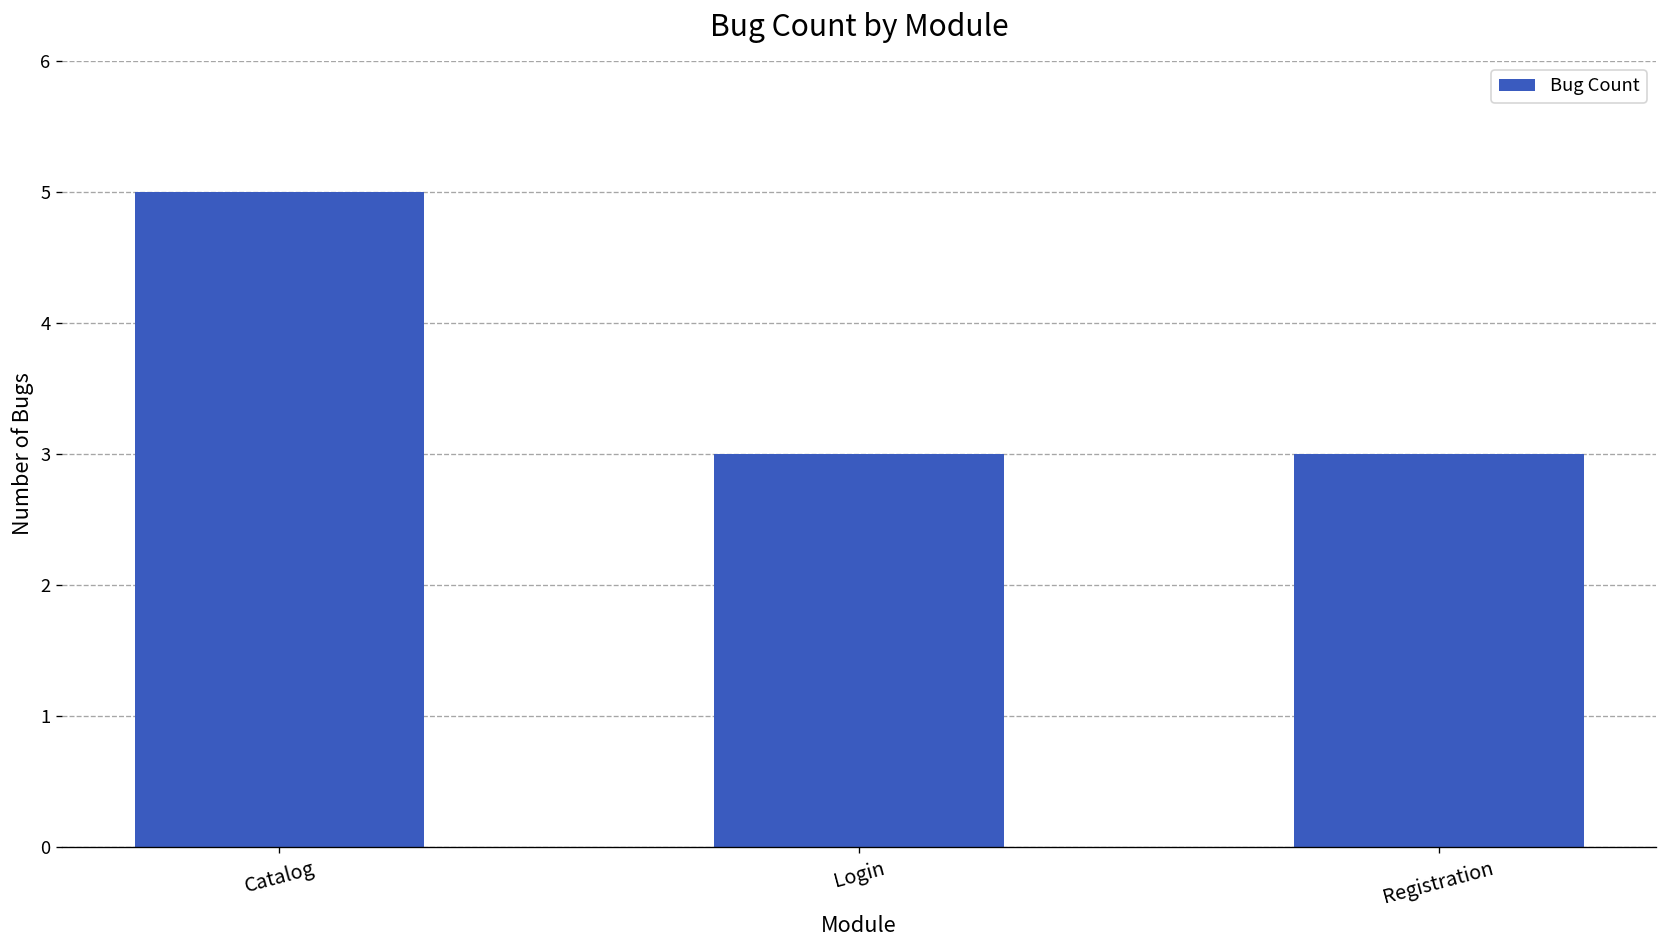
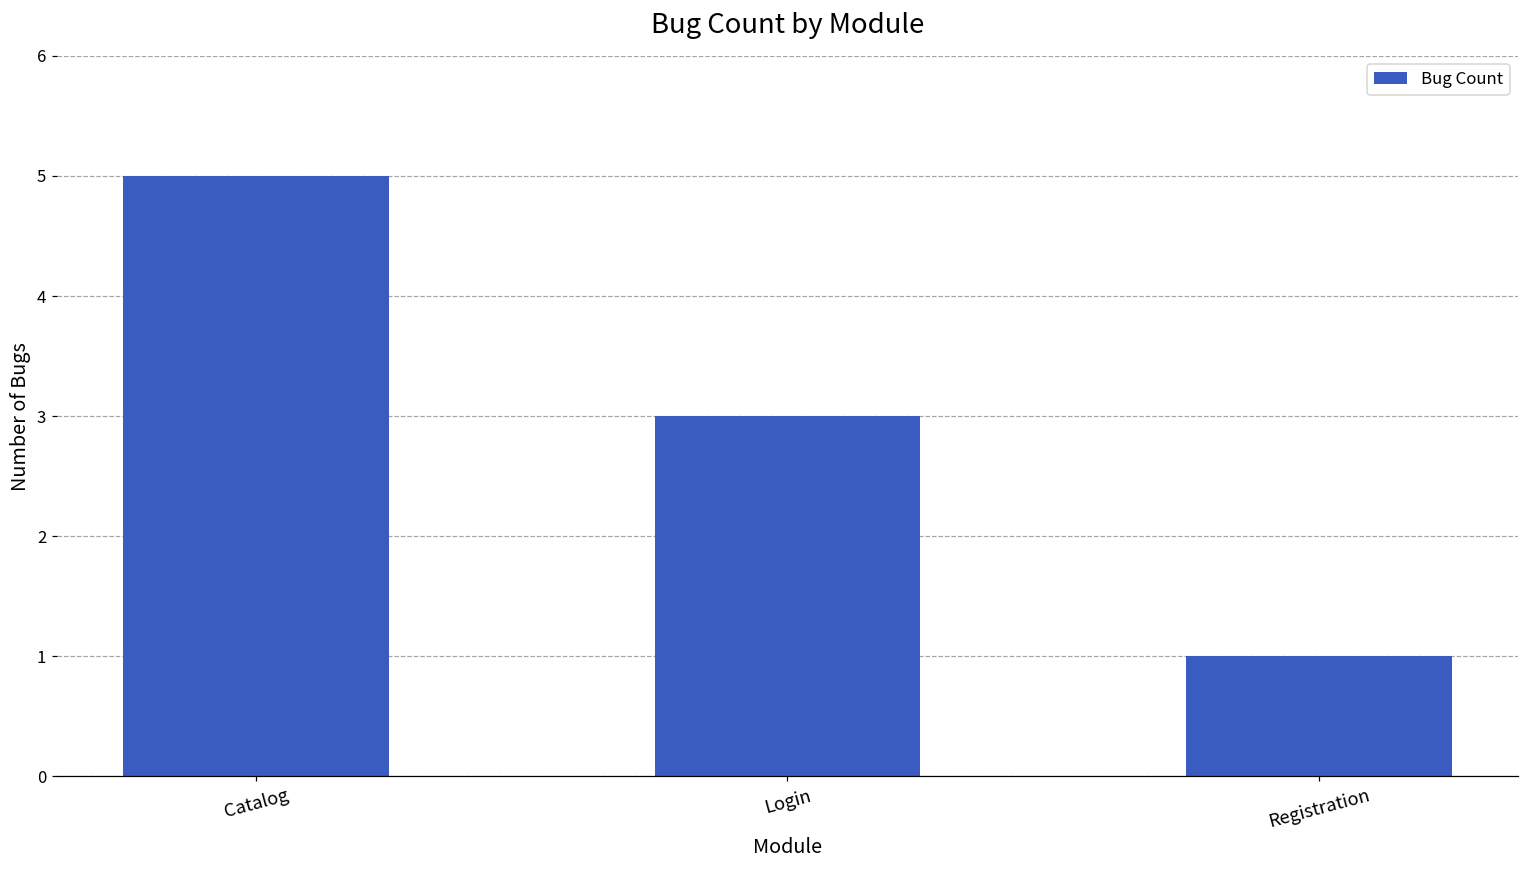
  {
    "Catalog": 5,
    "Login": 3,
-   "Registration": 3
+   "Registration": 1
  }
